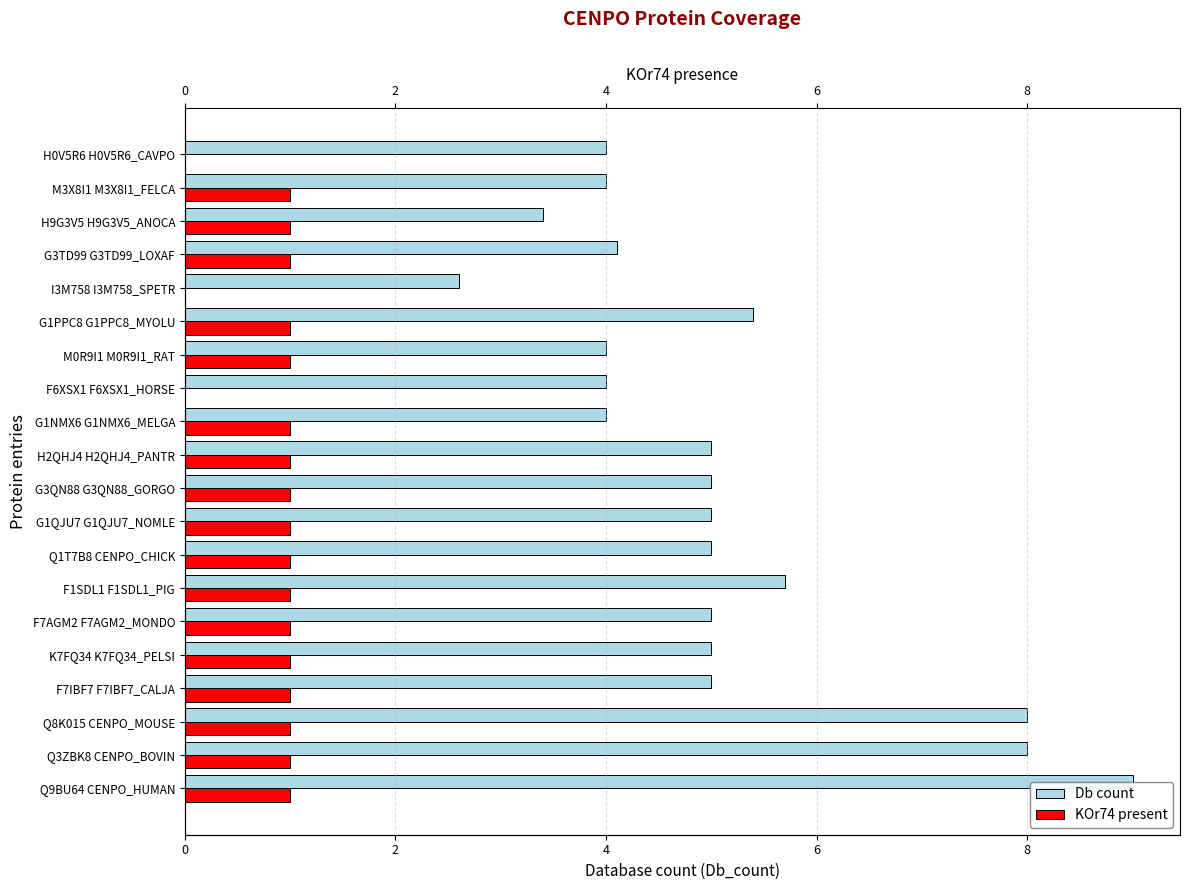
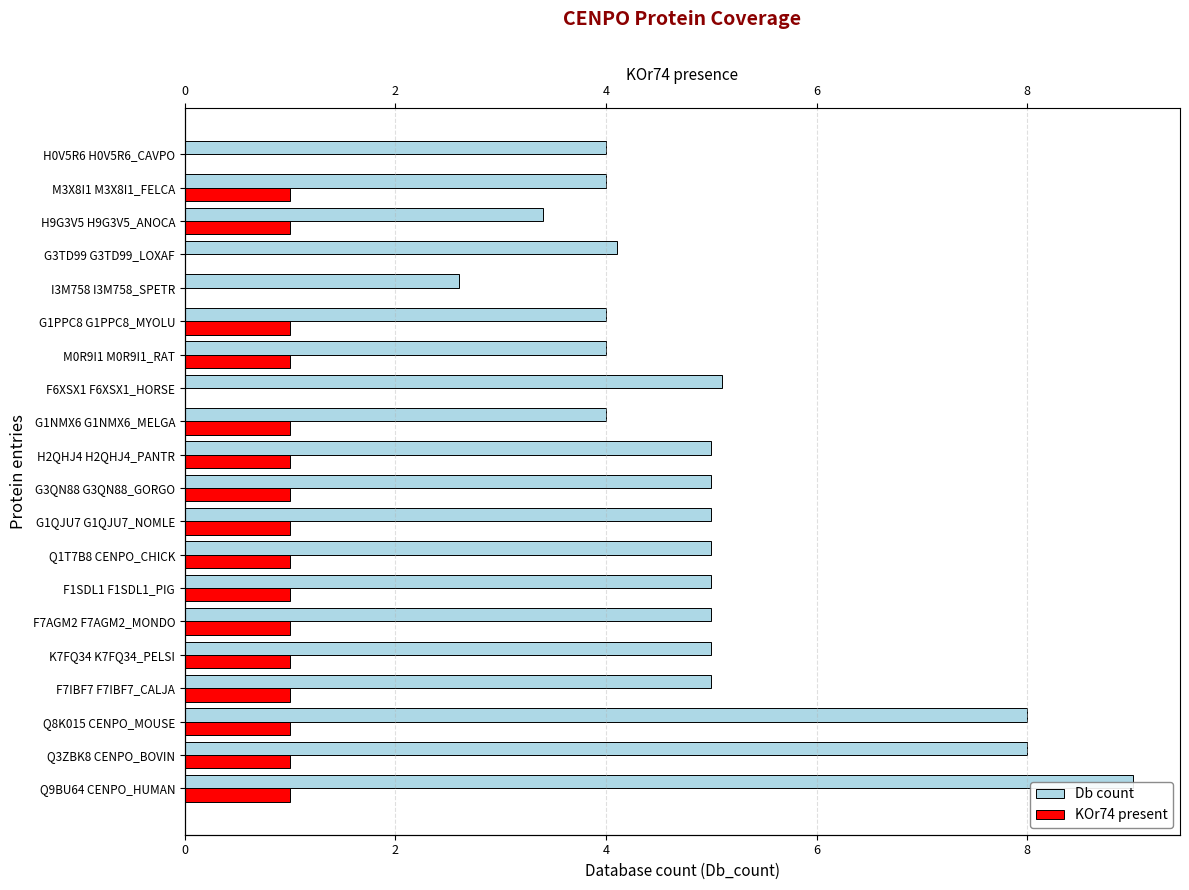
  {
    "Db count": {
      "H0V5R6 H0V5R6_CAVPO": 4.0,
      "M3X8I1 M3X8I1_FELCA": 4.0,
      "H9G3V5 H9G3V5_ANOCA": 3.4,
      "G3TD99 G3TD99_LOXAF": 4.1,
      "I3M758 I3M758_SPETR": 2.6,
-     "G1PPC8 G1PPC8_MYOLU": 5.4,
+     "G1PPC8 G1PPC8_MYOLU": 4.0,
      "M0R9I1 M0R9I1_RAT": 4.0,
-     "F6XSX1 F6XSX1_HORSE": 4.0,
+     "F6XSX1 F6XSX1_HORSE": 5.1,
      "G1NMX6 G1NMX6_MELGA": 4.0,
      "H2QHJ4 H2QHJ4_PANTR": 5.0,
      "G3QN88 G3QN88_GORGO": 5.0,
      "G1QJU7 G1QJU7_NOMLE": 5.0,
      "Q1T7B8 CENPO_CHICK": 5.0,
-     "F1SDL1 F1SDL1_PIG": 5.7,
+     "F1SDL1 F1SDL1_PIG": 5.0,
      "F7AGM2 F7AGM2_MONDO": 5.0,
      "K7FQ34 K7FQ34_PELSI": 5.0,
      "F7IBF7 F7IBF7_CALJA": 5.0,
      "Q8K015 CENPO_MOUSE": 8.0,
      "Q3ZBK8 CENPO_BOVIN": 8.0,
      "Q9BU64 CENPO_HUMAN": 9.0
    },
    "KOr74 present": {
      "H0V5R6 H0V5R6_CAVPO": 0,
      "M3X8I1 M3X8I1_FELCA": 1,
      "H9G3V5 H9G3V5_ANOCA": 1,
-     "G3TD99 G3TD99_LOXAF": 1,
+     "G3TD99 G3TD99_LOXAF": 0,
      "I3M758 I3M758_SPETR": 0,
      "G1PPC8 G1PPC8_MYOLU": 1,
      "M0R9I1 M0R9I1_RAT": 1,
      "F6XSX1 F6XSX1_HORSE": 0,
      "G1NMX6 G1NMX6_MELGA": 1,
      "H2QHJ4 H2QHJ4_PANTR": 1,
      "G3QN88 G3QN88_GORGO": 1,
      "G1QJU7 G1QJU7_NOMLE": 1,
      "Q1T7B8 CENPO_CHICK": 1,
      "F1SDL1 F1SDL1_PIG": 1,
      "F7AGM2 F7AGM2_MONDO": 1,
      "K7FQ34 K7FQ34_PELSI": 1,
      "F7IBF7 F7IBF7_CALJA": 1,
      "Q8K015 CENPO_MOUSE": 1,
      "Q3ZBK8 CENPO_BOVIN": 1,
      "Q9BU64 CENPO_HUMAN": 1
    }
  }
